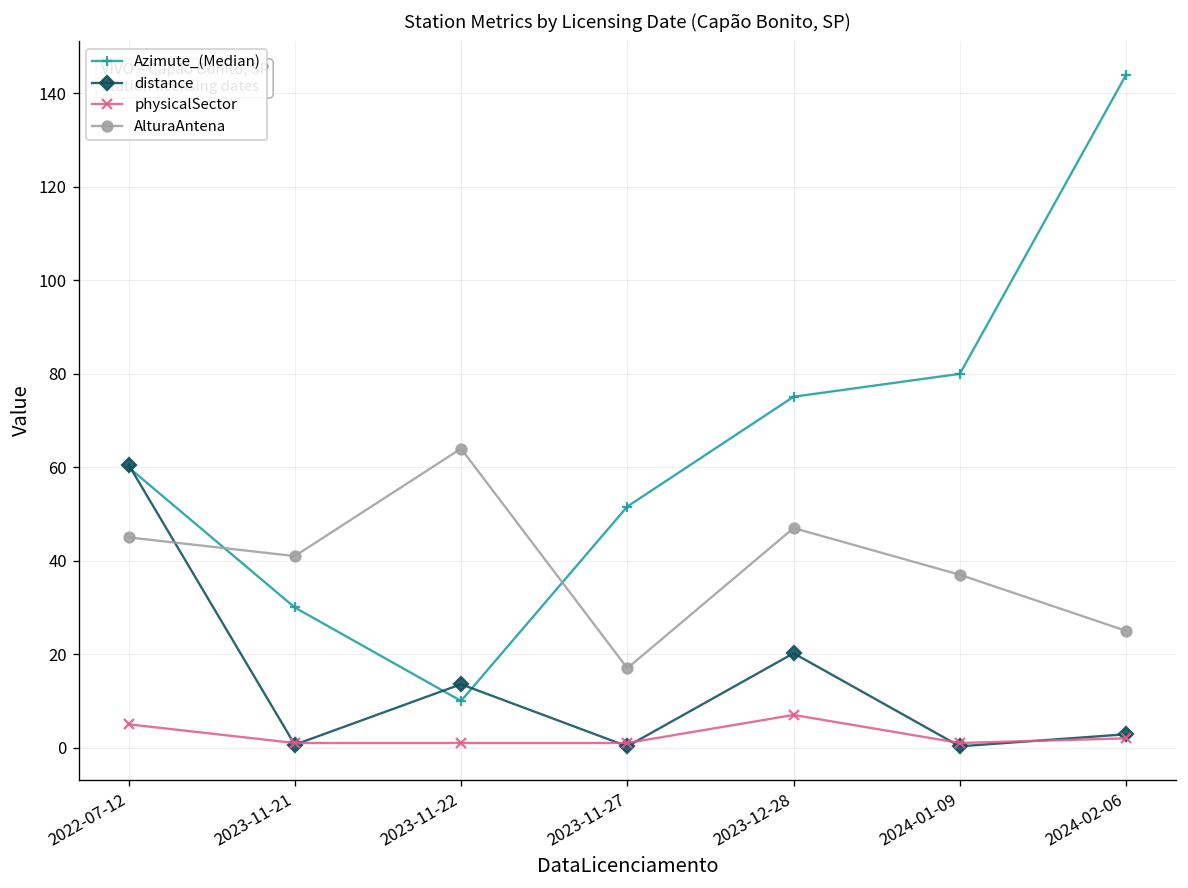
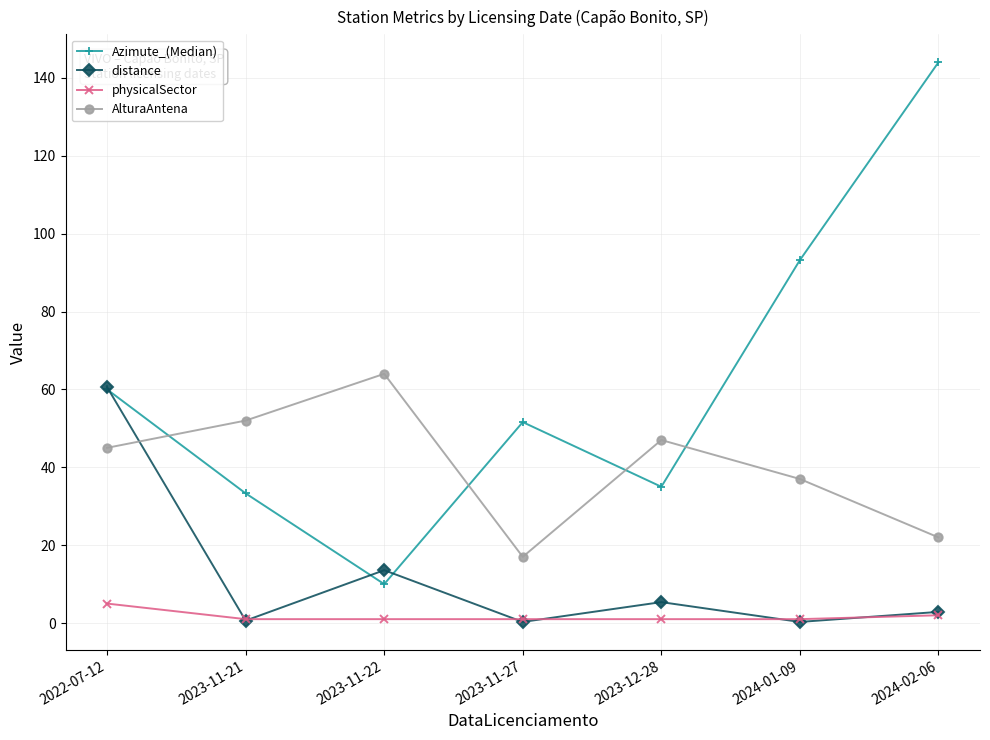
  {
    "Azimute_(Median)": {
-     "2023-11-21": 30,
+     "2023-11-21": 33,
      "2023-11-22": 10,
      "2023-11-27": 52,
-     "2023-12-28": 75,
-     "2024-01-09": 80,
+     "2023-12-28": 35,
+     "2024-01-09": 93,
      "2024-02-06": 144
    },
    "distance": {
      "2023-11-22": 14,
      "2023-11-27": 0,
-     "2023-12-28": 20,
+     "2023-12-28": 5,
      "2024-01-09": 0,
      "2024-02-06": 3
    },
    "physicalSector": {
      "2022-07-12": 5,
      "2023-11-22": 1,
      "2023-11-27": 1,
-     "2023-12-28": 7,
+     "2023-12-28": 1,
      "2024-01-09": 1,
      "2024-02-06": 2
    },
    "AlturaAntena": {
      "2022-07-12": 45,
-     "2023-11-21": 41,
+     "2023-11-21": 52,
      "2023-11-22": 64,
      "2023-11-27": 17,
      "2023-12-28": 47,
      "2024-01-09": 37,
-     "2024-02-06": 25
+     "2024-02-06": 22
    }
  }
